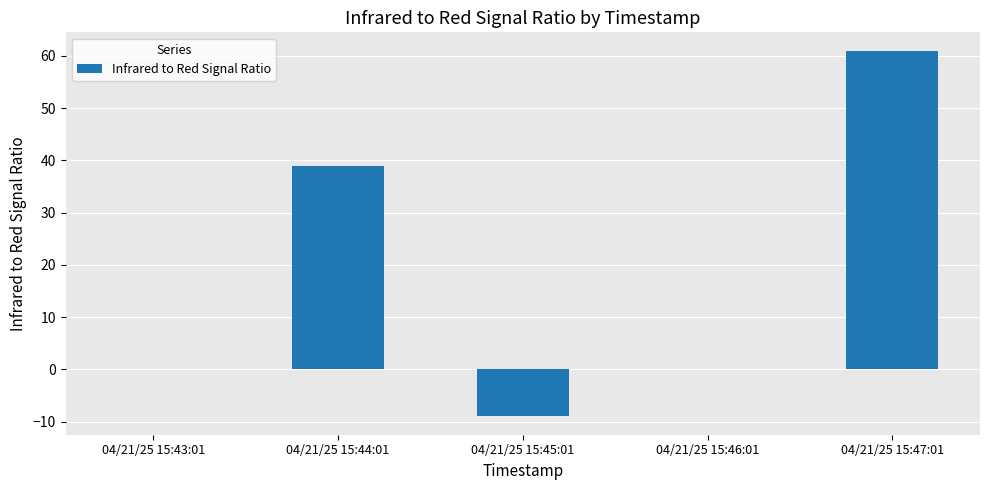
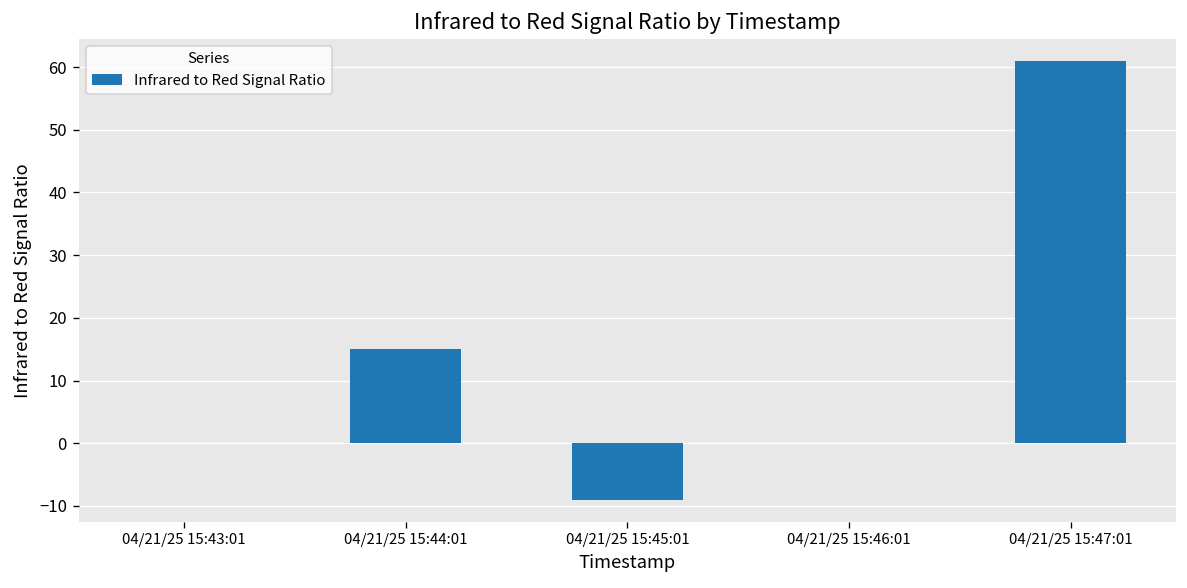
  {
    "04/21/25 15:43:01": 0,
-   "04/21/25 15:44:01": 39,
+   "04/21/25 15:44:01": 15,
    "04/21/25 15:45:01": -9,
    "04/21/25 15:46:01": 0,
    "04/21/25 15:47:01": 61
  }
